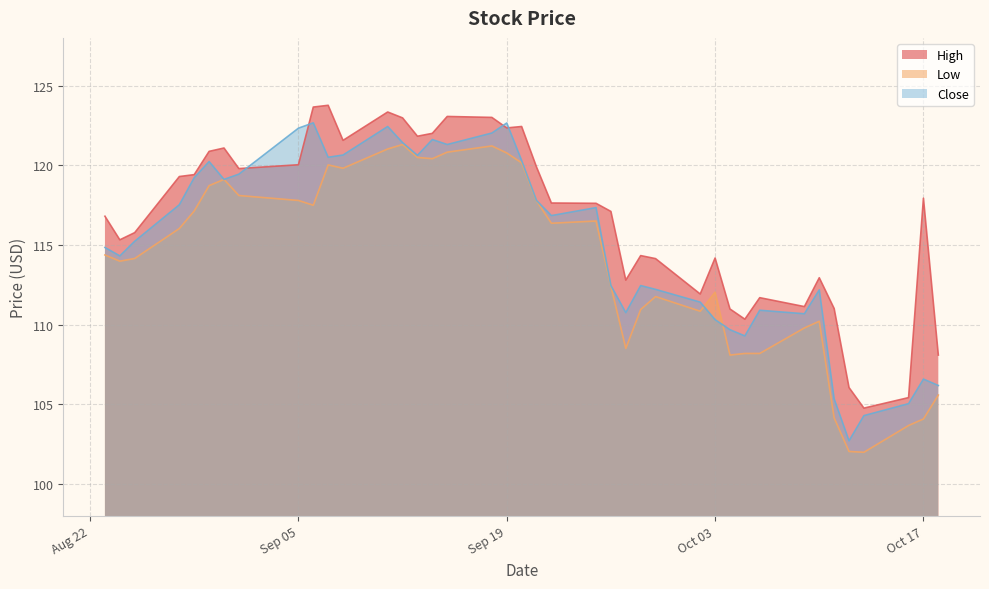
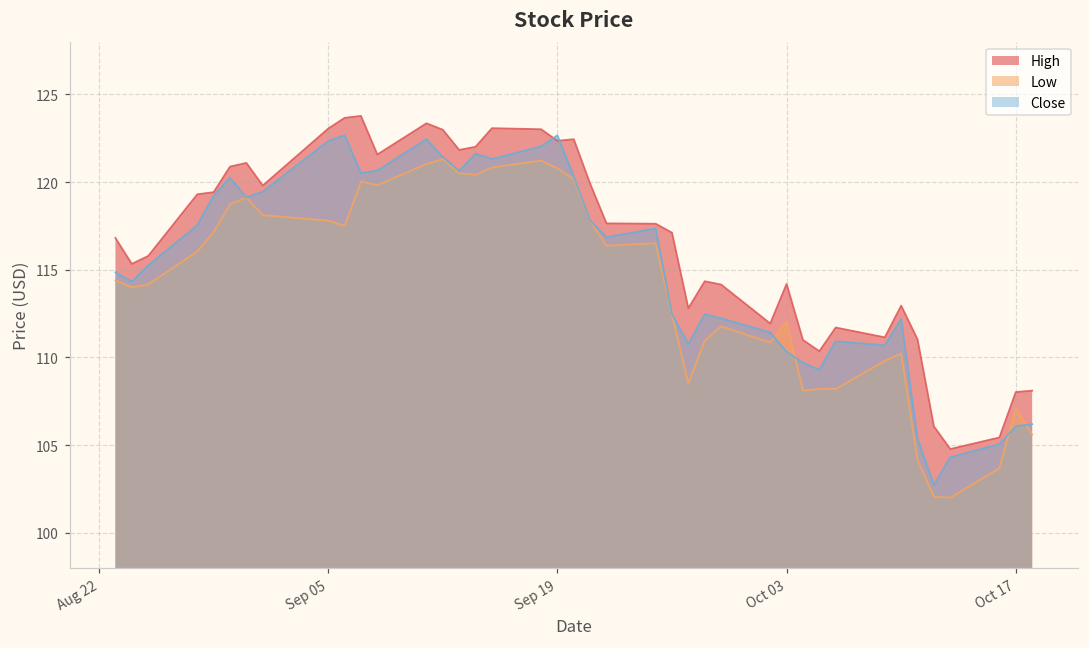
  {
    "High": {
-     "Sep 05": 120.0,
+     "Sep 05": 123.0,
      "Sep 19": 122.3,
      "Oct 03": 114.2,
-     "Oct 17": 117.9
+     "Oct 17": 108.0
    },
    "Low": {
      "Sep 05": 117.8,
      "Sep 19": 120.8,
      "Oct 03": 112.0,
-     "Oct 17": 104.1
+     "Oct 17": 107.1
    },
    "Close": {
      "Sep 05": 122.3,
      "Sep 19": 122.7,
      "Oct 03": 110.3,
-     "Oct 17": 106.6
+     "Oct 17": 106.1
    }
  }
